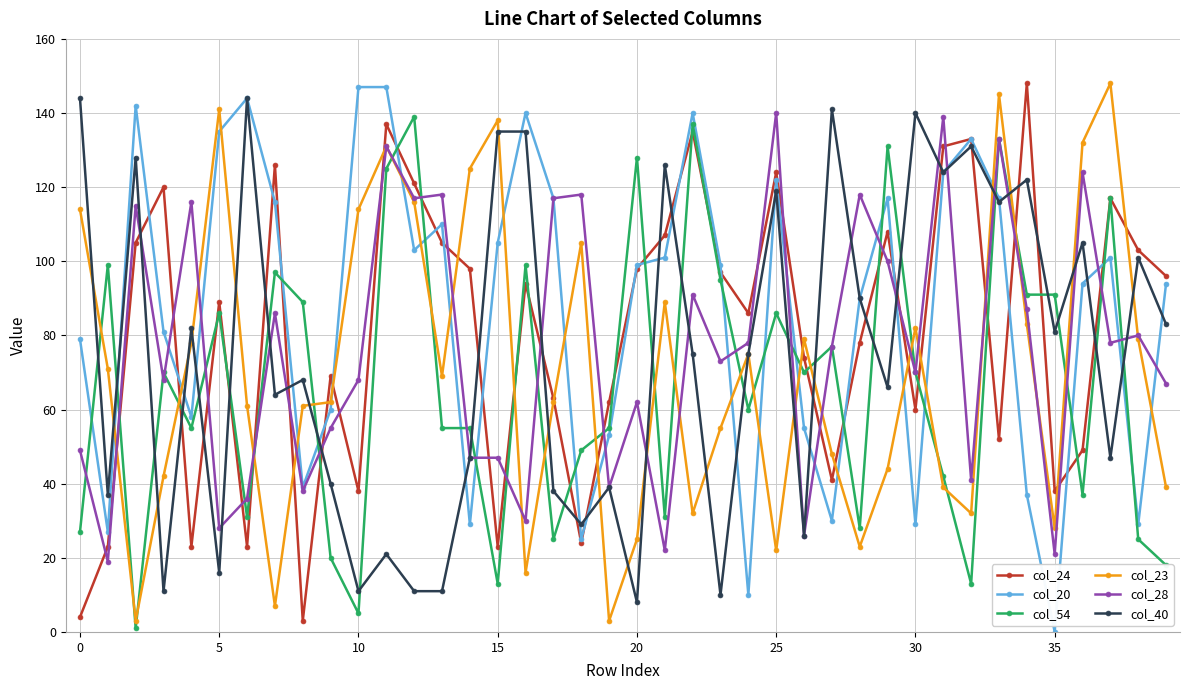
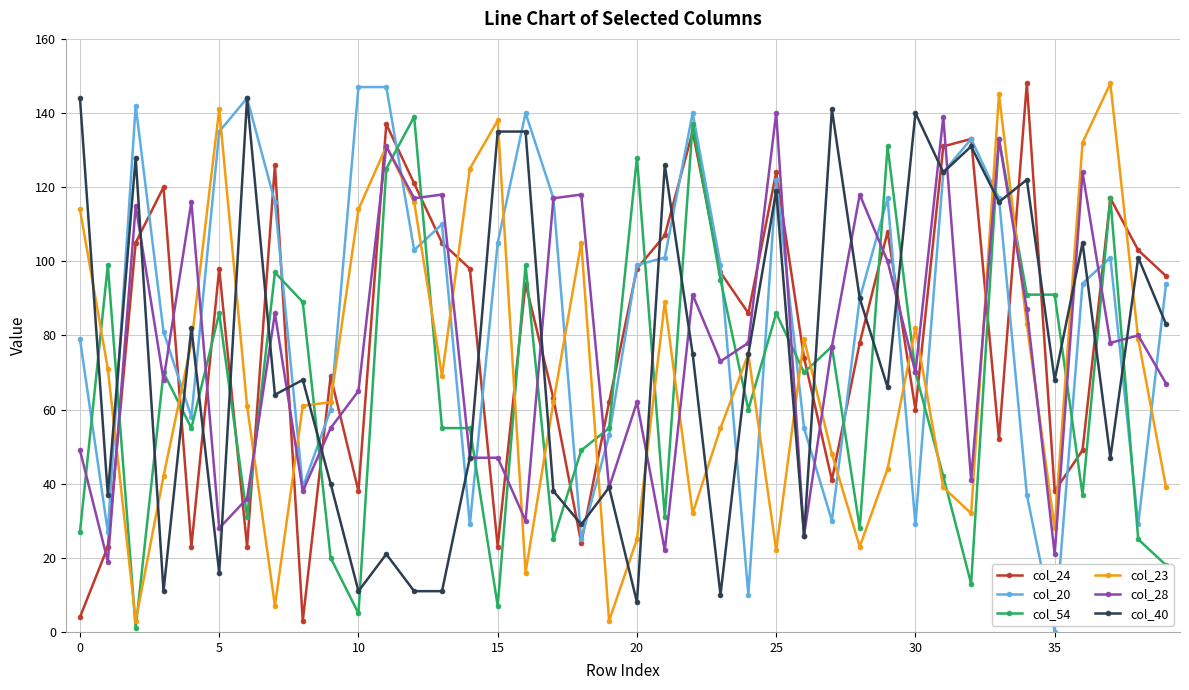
  {
    "col_24": {
      "0": 4,
-     "5": 89,
+     "5": 98,
      "10": 38,
      "15": 23,
      "20": 98,
      "25": 124,
      "30": 60,
      "35": 38
    },
    "col_20": {
      "0": 79,
      "5": 135,
      "10": 147,
      "15": 105,
      "20": 99,
      "25": 122,
      "30": 29,
      "35": 0
    },
    "col_54": {
      "0": 27,
      "5": 86,
      "10": 5,
-     "15": 13,
+     "15": 7,
      "20": 128,
      "25": 86,
      "35": 91
    },
    "col_23": {
      "0": 114,
      "5": 141,
      "10": 114,
      "15": 138,
      "20": 25,
      "25": 22,
      "30": 82,
      "35": 28
    },
    "col_28": {
      "0": 49,
      "5": 28,
-     "10": 68,
+     "10": 65,
      "15": 47,
      "20": 62,
      "25": 140,
      "35": 21
    },
    "col_40": {
      "0": 144,
      "5": 16,
      "10": 11,
      "15": 135,
      "20": 8,
      "25": 119,
      "30": 140,
-     "35": 81
+     "35": 68
    }
  }
